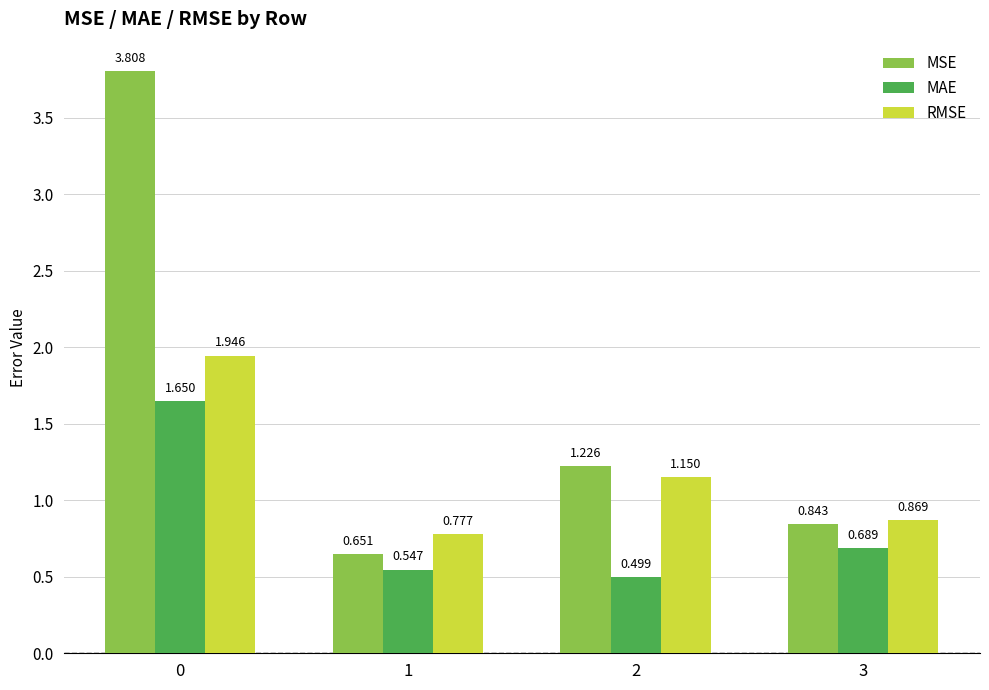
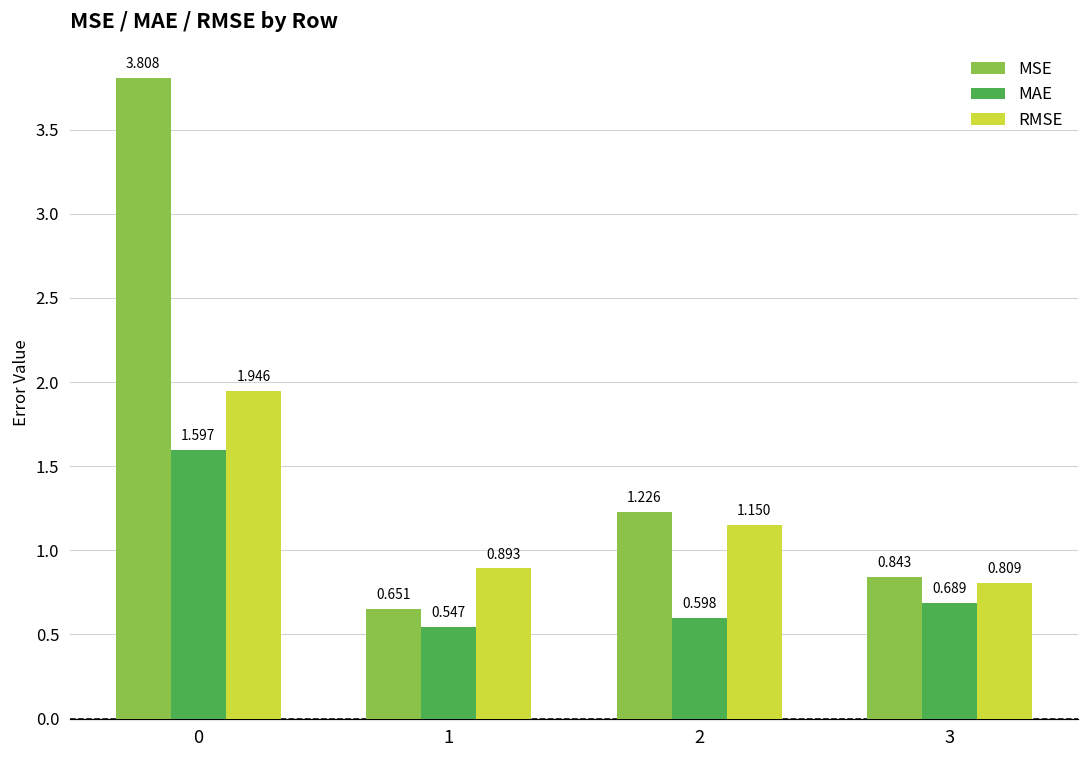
  {
    "MSE": {
      "0": 3.808,
      "1": 0.651,
      "2": 1.226,
      "3": 0.843
    },
    "MAE": {
-     "0": 1.650,
+     "0": 1.597,
      "1": 0.547,
-     "2": 0.499,
+     "2": 0.598,
      "3": 0.689
    },
    "RMSE": {
      "0": 1.946,
-     "1": 0.777,
+     "1": 0.893,
      "2": 1.150,
-     "3": 0.869
+     "3": 0.809
    }
  }
